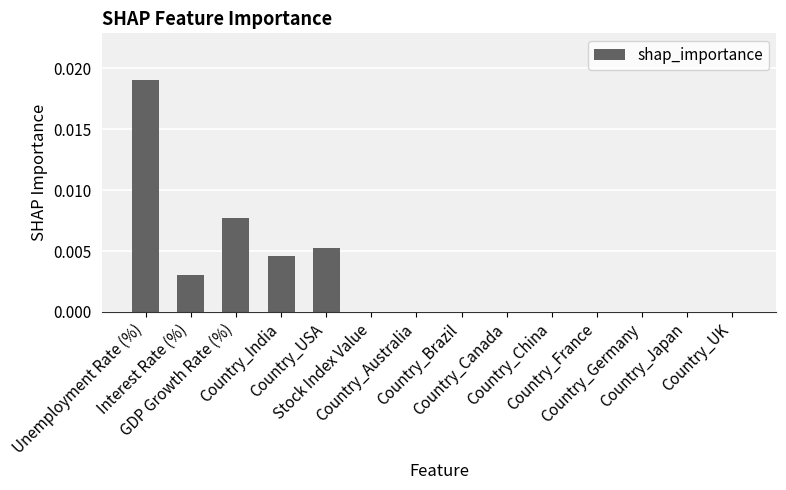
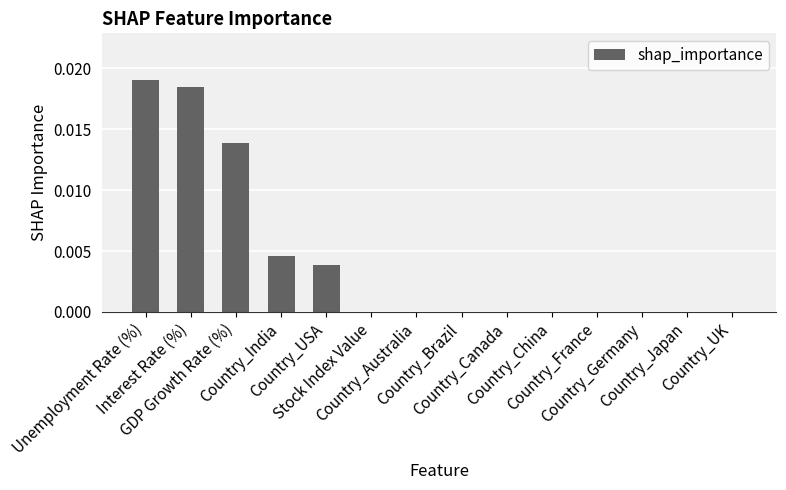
  {
    "Unemployment Rate (%)": 0.0191,
-   "Interest Rate (%)": 0.0031,
-   "GDP Growth Rate (%)": 0.0077,
+   "Interest Rate (%)": 0.0185,
+   "GDP Growth Rate (%)": 0.0138,
    "Country_India": 0.0046,
-   "Country_USA": 0.0053,
+   "Country_USA": 0.0039,
    "Stock Index Value": 0.0000,
    "Country_Australia": 0.0000,
    "Country_Brazil": 0.0000,
    "Country_Canada": 0.0000,
    "Country_China": 0.0000,
    "Country_France": 0.0000,
    "Country_Germany": 0.0000,
    "Country_Japan": 0.0000,
    "Country_UK": 0.0000
  }
